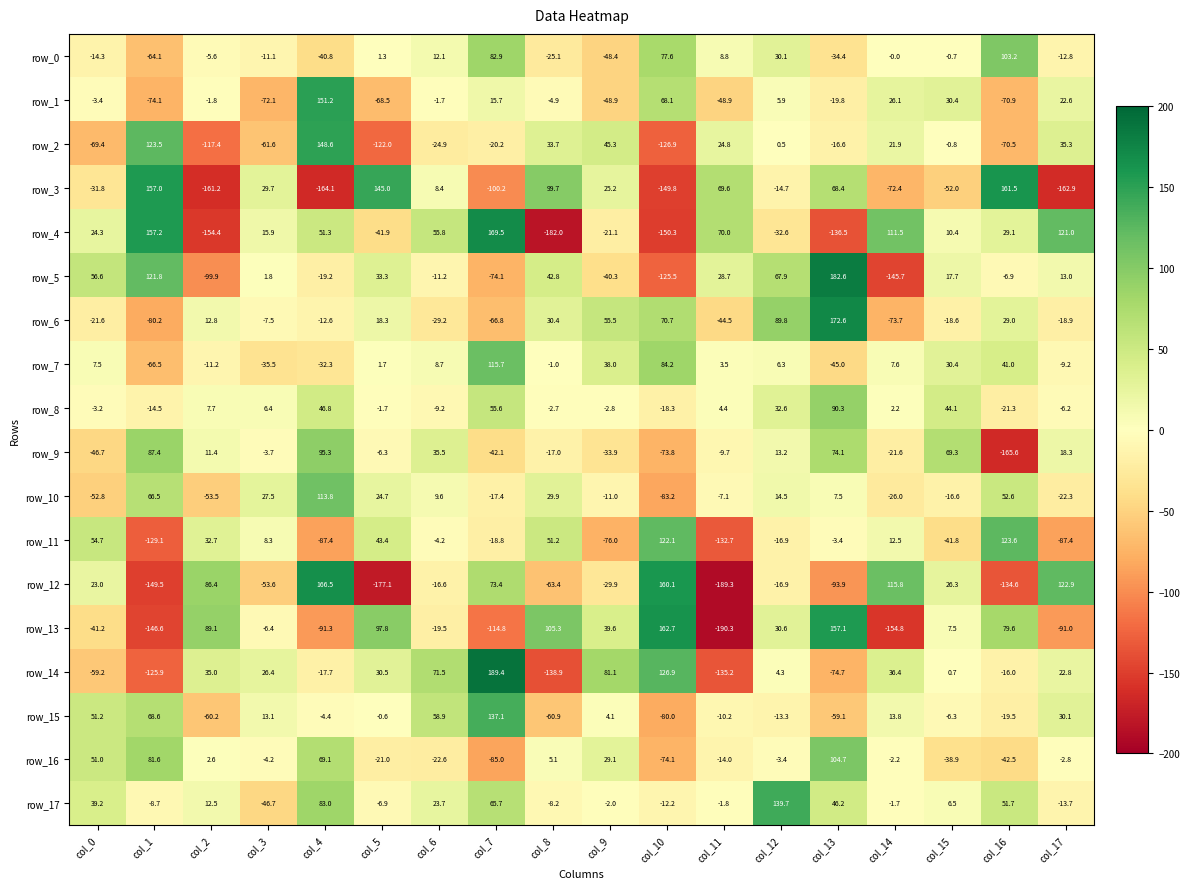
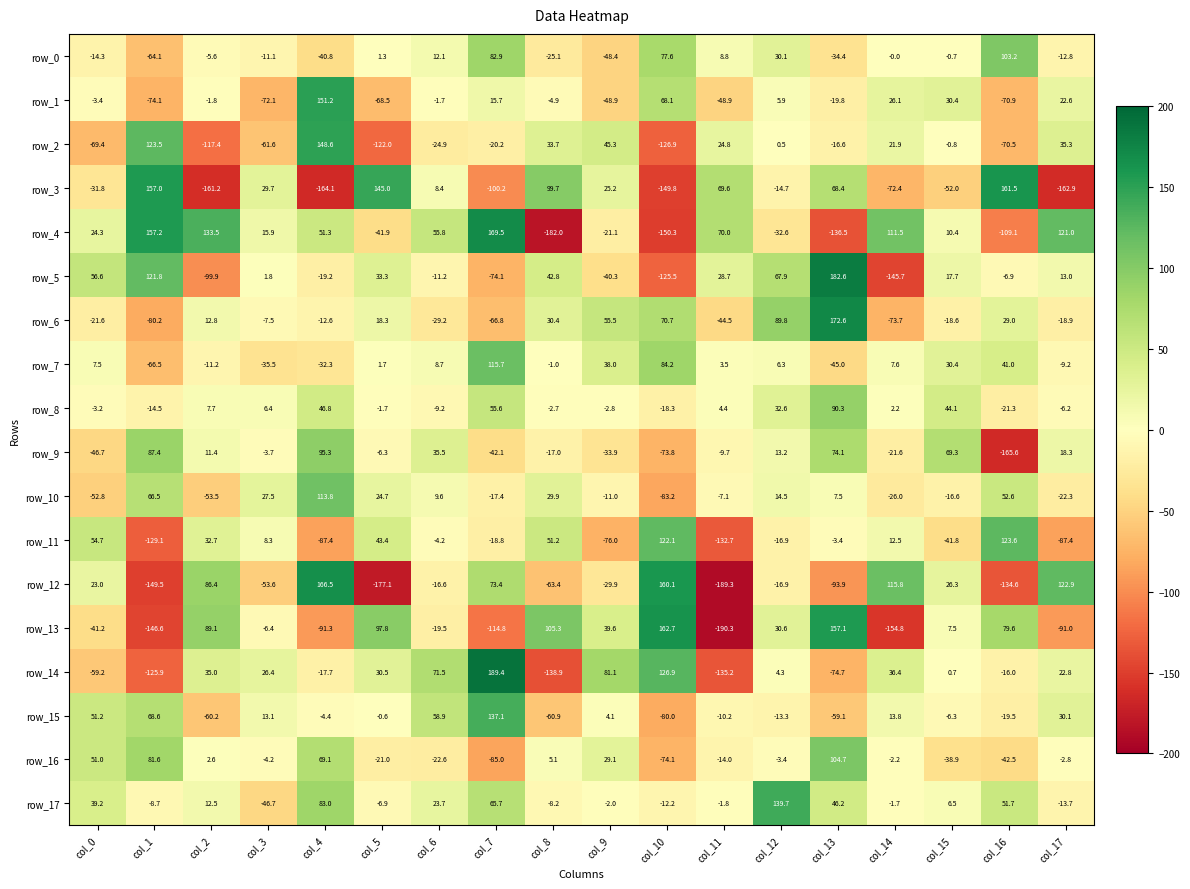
  {
    "row_4": {
      "col_0": 24.3,
      "col_1": 157.2,
-     "col_2": -154.4,
+     "col_2": 133.5,
      "col_3": 15.9,
      "col_4": 51.3,
      "col_5": -41.9,
      "col_6": 55.8,
      "col_7": 169.5,
      "col_8": -182.0,
      "col_9": -21.1,
      "col_10": -150.3,
      "col_11": 70.0,
      "col_12": -32.6,
      "col_13": -136.5,
      "col_14": 111.5,
      "col_15": 10.4,
-     "col_16": 29.1,
+     "col_16": -109.1,
      "col_17": 121.0
    }
  }
